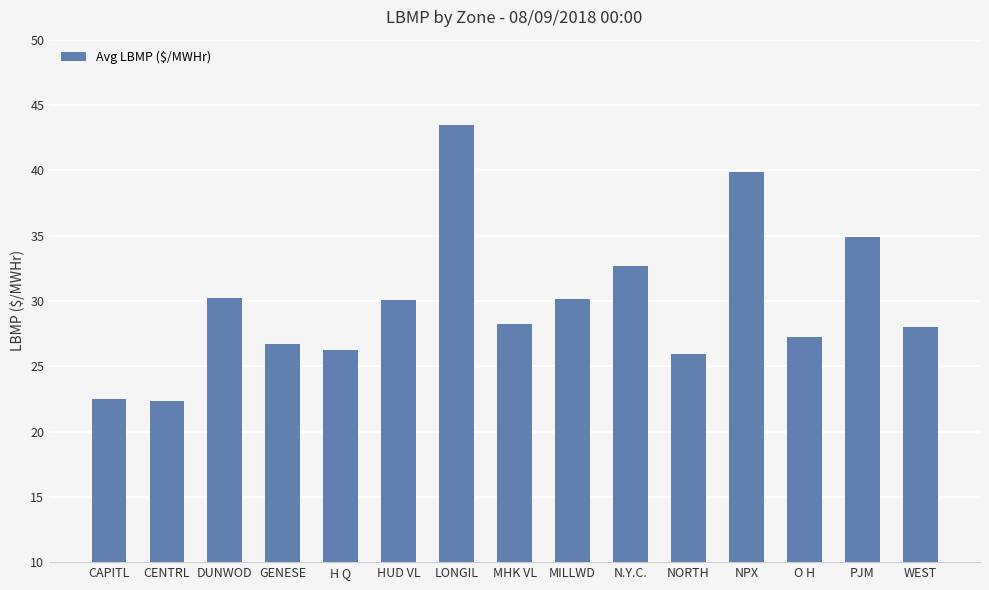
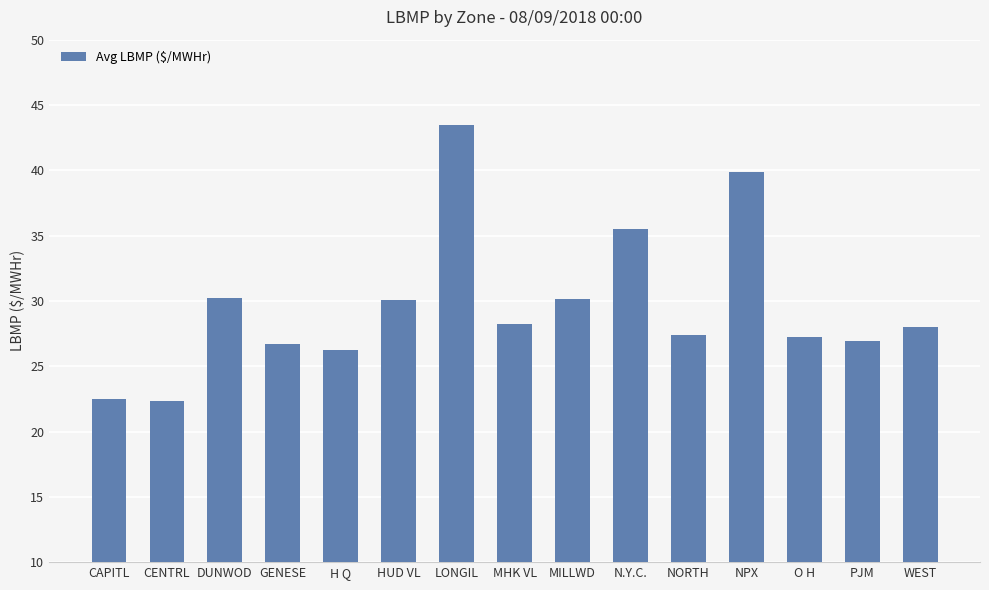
  {
    "CAPITL": 22.5,
    "CENTRL": 22.4,
    "DUNWOD": 30.2,
    "GENESE": 26.7,
    "H Q": 26.2,
    "HUD VL": 30.1,
    "LONGIL": 43.4,
    "MHK VL": 28.2,
    "MILLWD": 30.2,
-   "N.Y.C.": 32.7,
-   "NORTH": 25.9,
+   "N.Y.C.": 35.5,
+   "NORTH": 27.4,
    "NPX": 39.8,
    "O H": 27.2,
-   "PJM": 34.9,
+   "PJM": 27.0,
    "WEST": 28.0
  }
